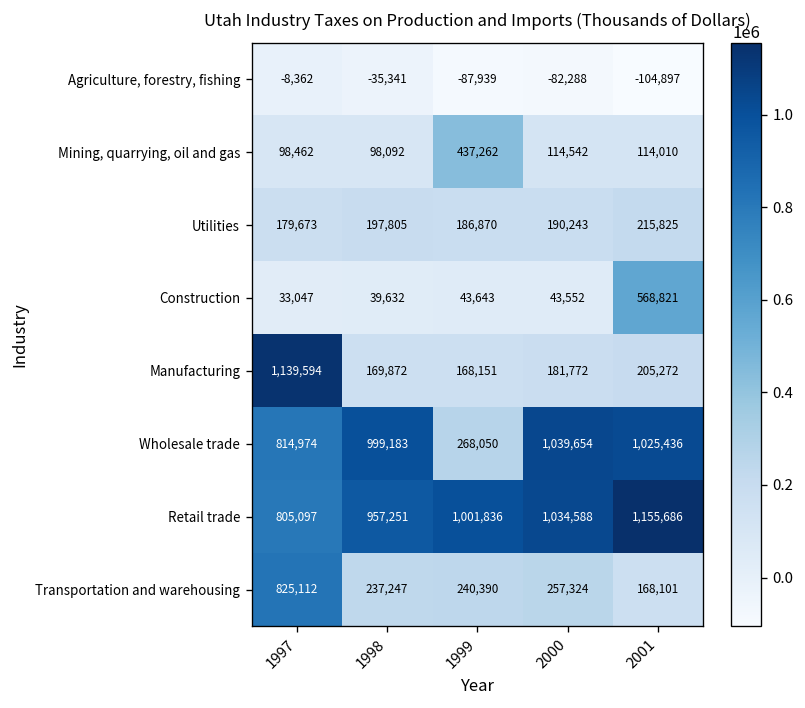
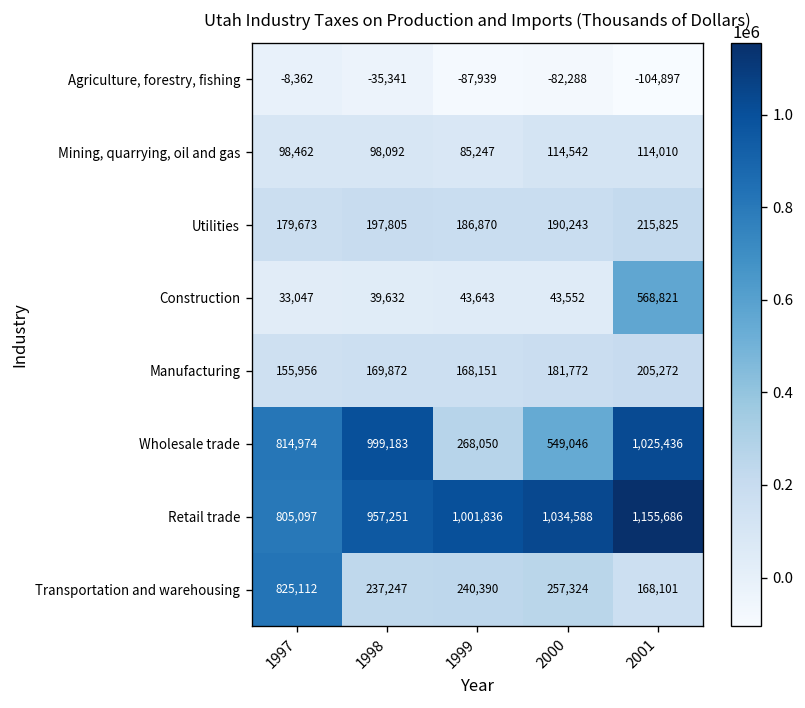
  {
    "Agriculture, forestry, fishing": {
      "1997": "-8,362",
      "1998": "-35,341",
      "1999": "-87,939",
      "2000": "-82,288",
      "2001": "-104,897"
    },
    "Mining, quarrying, oil and gas": {
      "1997": "98,462",
      "1998": "98,092",
-     "1999": "437,262",
+     "1999": "85,247",
      "2000": "114,542",
      "2001": "114,010"
    },
    "Utilities": {
      "1997": "179,673",
      "1998": "197,805",
      "1999": "186,870",
      "2000": "190,243",
      "2001": "215,825"
    },
    "Construction": {
      "1997": "33,047",
      "1998": "39,632",
      "1999": "43,643",
      "2000": "43,552",
      "2001": "568,821"
    },
    "Manufacturing": {
-     "1997": "1,139,594",
+     "1997": "155,956",
      "1998": "169,872",
      "1999": "168,151",
      "2000": "181,772",
      "2001": "205,272"
    },
    "Wholesale trade": {
      "1997": "814,974",
      "1998": "999,183",
      "1999": "268,050",
-     "2000": "1,039,654",
+     "2000": "549,046",
      "2001": "1,025,436"
    },
    "Retail trade": {
      "1997": "805,097",
      "1998": "957,251",
      "1999": "1,001,836",
      "2000": "1,034,588",
      "2001": "1,155,686"
    },
    "Transportation and warehousing": {
      "1997": "825,112",
      "1998": "237,247",
      "1999": "240,390",
      "2000": "257,324",
      "2001": "168,101"
    }
  }
